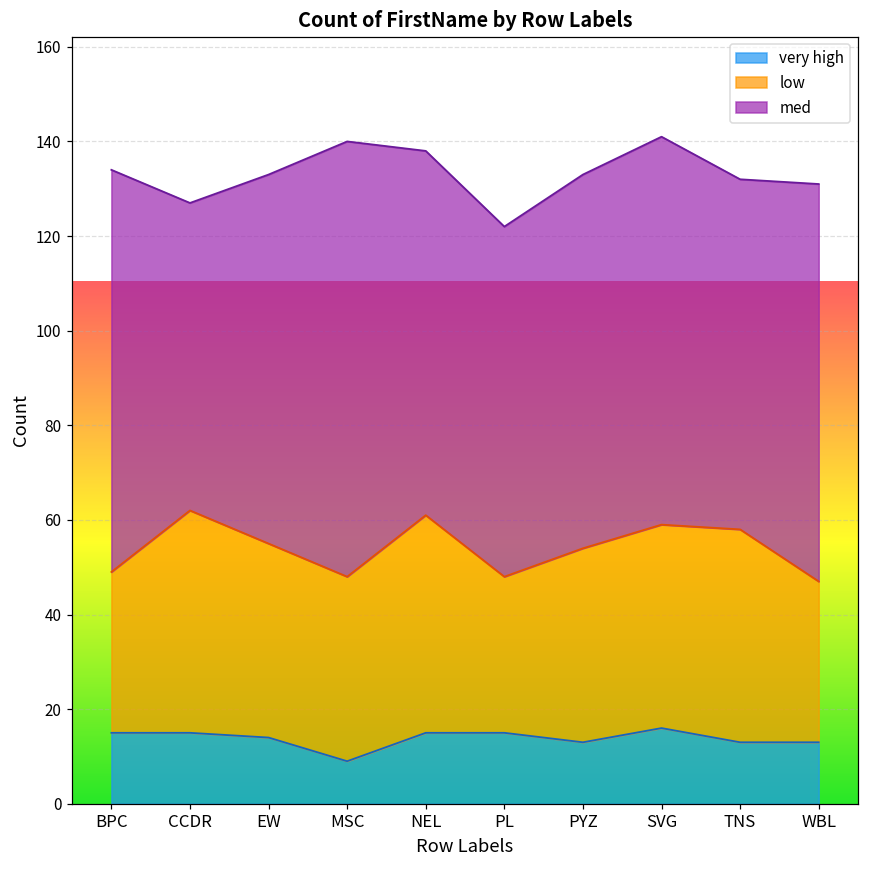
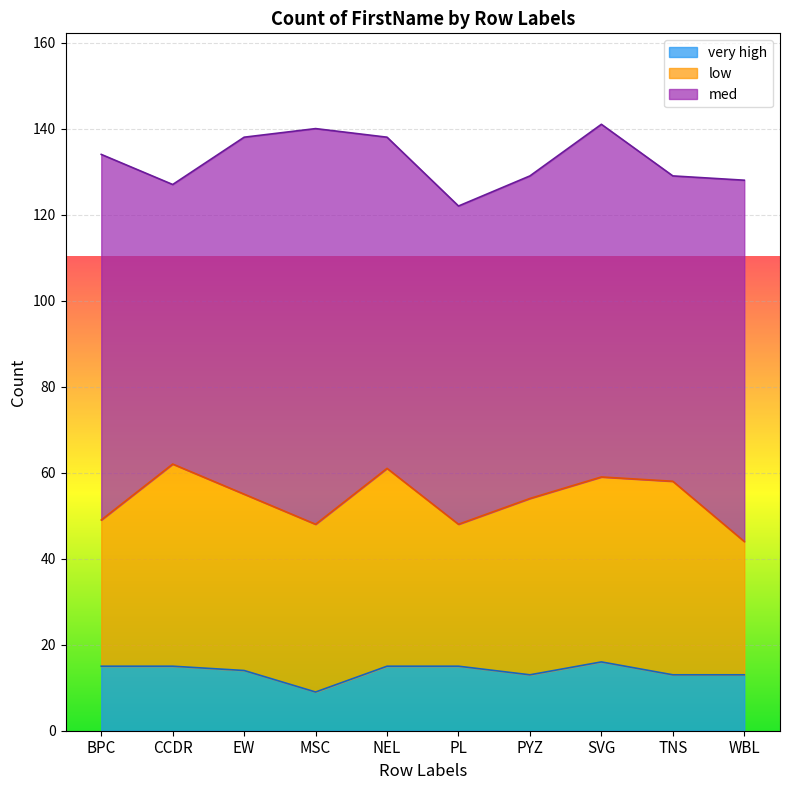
  {
    "very high": {
      "BPC": 15,
      "CCDR": 15,
      "EW": 14,
      "MSC": 9,
      "NEL": 15,
      "PL": 15,
      "PYZ": 13,
      "SVG": 16,
      "TNS": 13,
      "WBL": 13
    },
    "low": {
      "BPC": 34,
      "CCDR": 47,
      "EW": 41,
      "MSC": 39,
      "NEL": 46,
      "PL": 33,
      "PYZ": 41,
      "SVG": 43,
      "TNS": 45,
-     "WBL": 34
+     "WBL": 31
    },
    "med": {
      "BPC": 85,
      "CCDR": 65,
-     "EW": 78,
+     "EW": 83,
      "MSC": 92,
      "NEL": 77,
      "PL": 74,
-     "PYZ": 79,
+     "PYZ": 75,
      "SVG": 82,
-     "TNS": 74,
+     "TNS": 71,
      "WBL": 84
    }
  }
